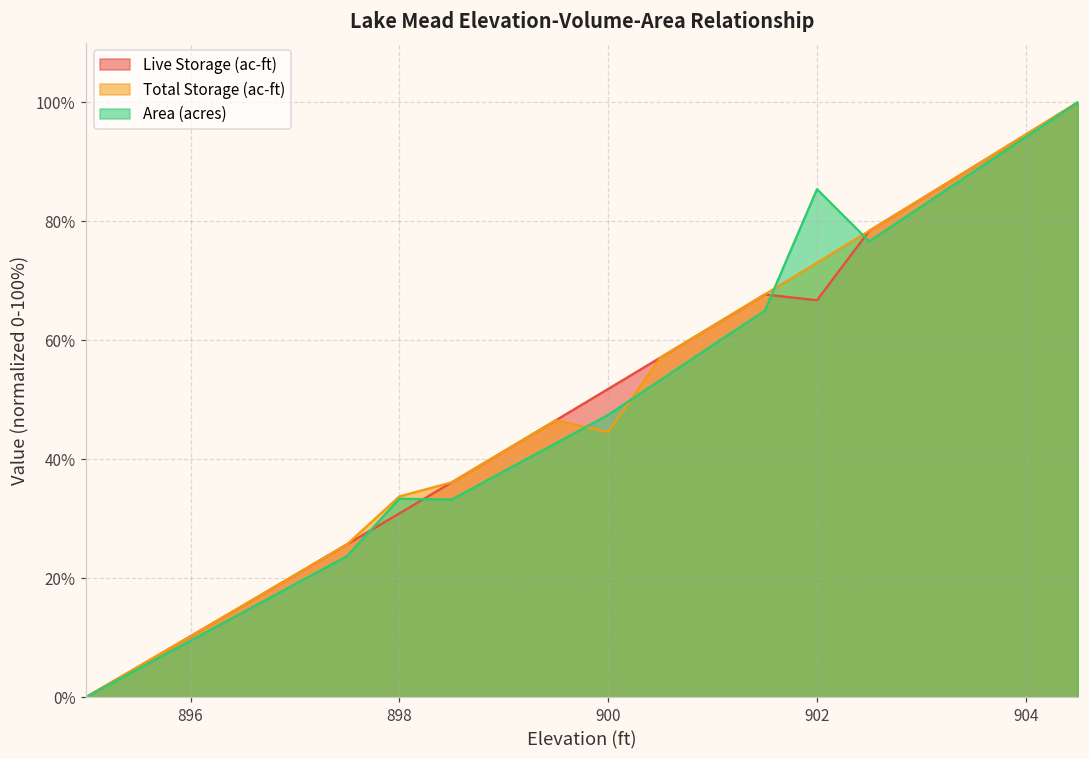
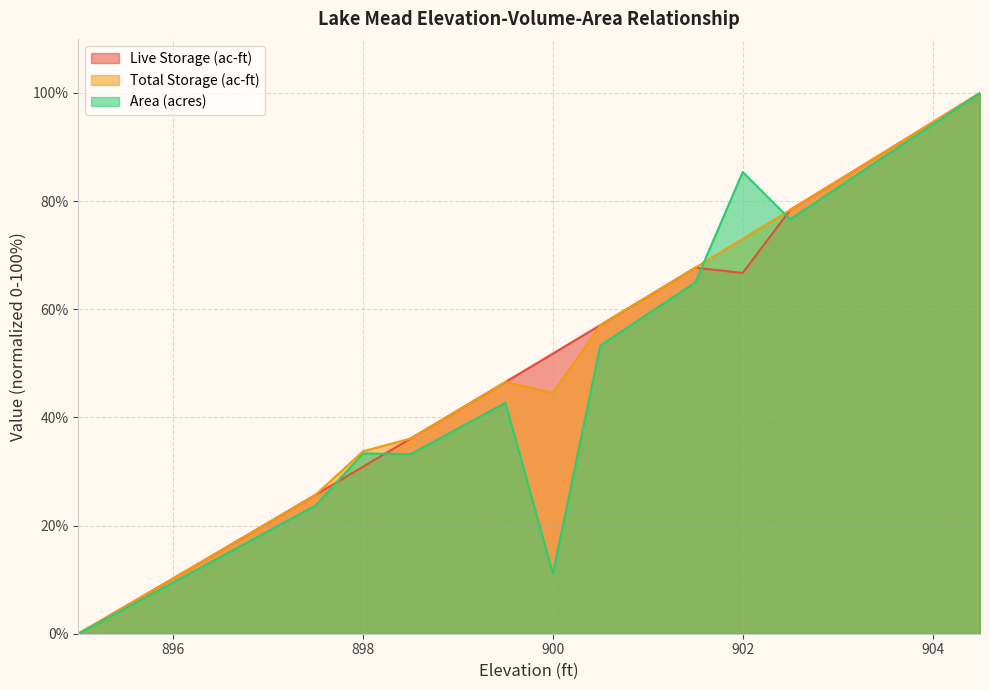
  {
    "Live Storage (ac-ft)": {
      "898": "31%",
      "900": "52%",
      "902": "67%"
    },
    "Total Storage (ac-ft)": {
      "900": "45%",
      "902": "73%"
    },
    "Area (acres)": {
      "896": "9%",
-     "900": "47%",
+     "900": "11%",
      "902": "85%"
    }
  }
